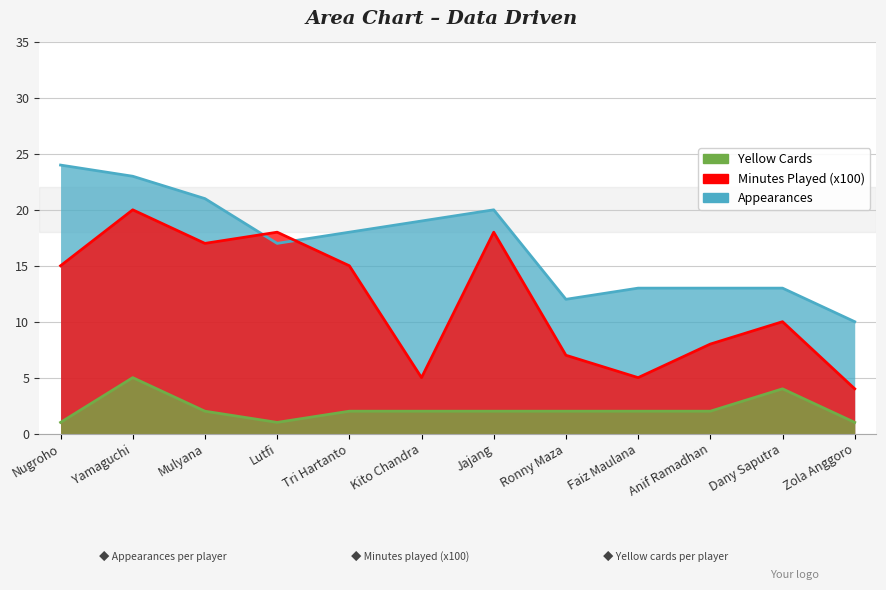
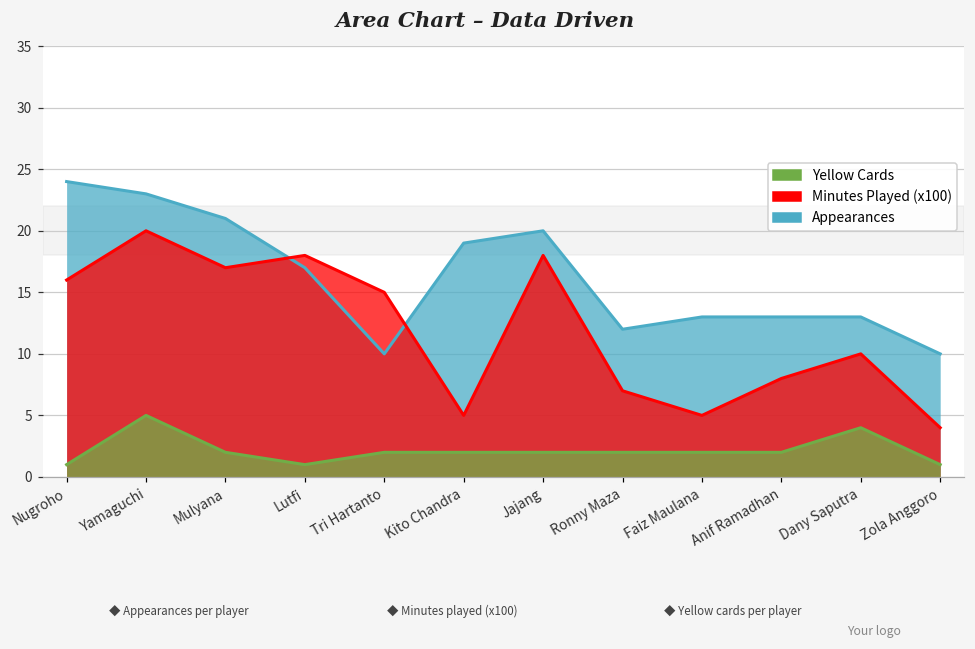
  {
    "Appearances": {
      "Nugroho": 24,
      "Yamaguchi": 23,
      "Mulyana": 21,
      "Lutfi": 17,
-     "Tri Hartanto": 18,
+     "Tri Hartanto": 10,
      "Kito Chandra": 19,
      "Jajang": 20,
      "Ronny Maza": 12,
      "Faiz Maulana": 13,
      "Anif Ramadhan": 13,
      "Dany Saputra": 13,
      "Zola Anggoro": 10
    },
    "Minutes Played (x100)": {
-     "Nugroho": 15,
+     "Nugroho": 16,
      "Yamaguchi": 20,
      "Mulyana": 17,
      "Lutfi": 18,
      "Tri Hartanto": 15,
      "Kito Chandra": 5,
      "Jajang": 18,
      "Ronny Maza": 7,
      "Faiz Maulana": 5,
      "Anif Ramadhan": 8,
      "Dany Saputra": 10,
      "Zola Anggoro": 4
    },
    "Yellow Cards": {
      "Nugroho": 1,
      "Yamaguchi": 5,
      "Mulyana": 2,
      "Lutfi": 1,
      "Tri Hartanto": 2,
      "Kito Chandra": 2,
      "Jajang": 2,
      "Ronny Maza": 2,
      "Faiz Maulana": 2,
      "Anif Ramadhan": 2,
      "Dany Saputra": 4,
      "Zola Anggoro": 1
    }
  }
